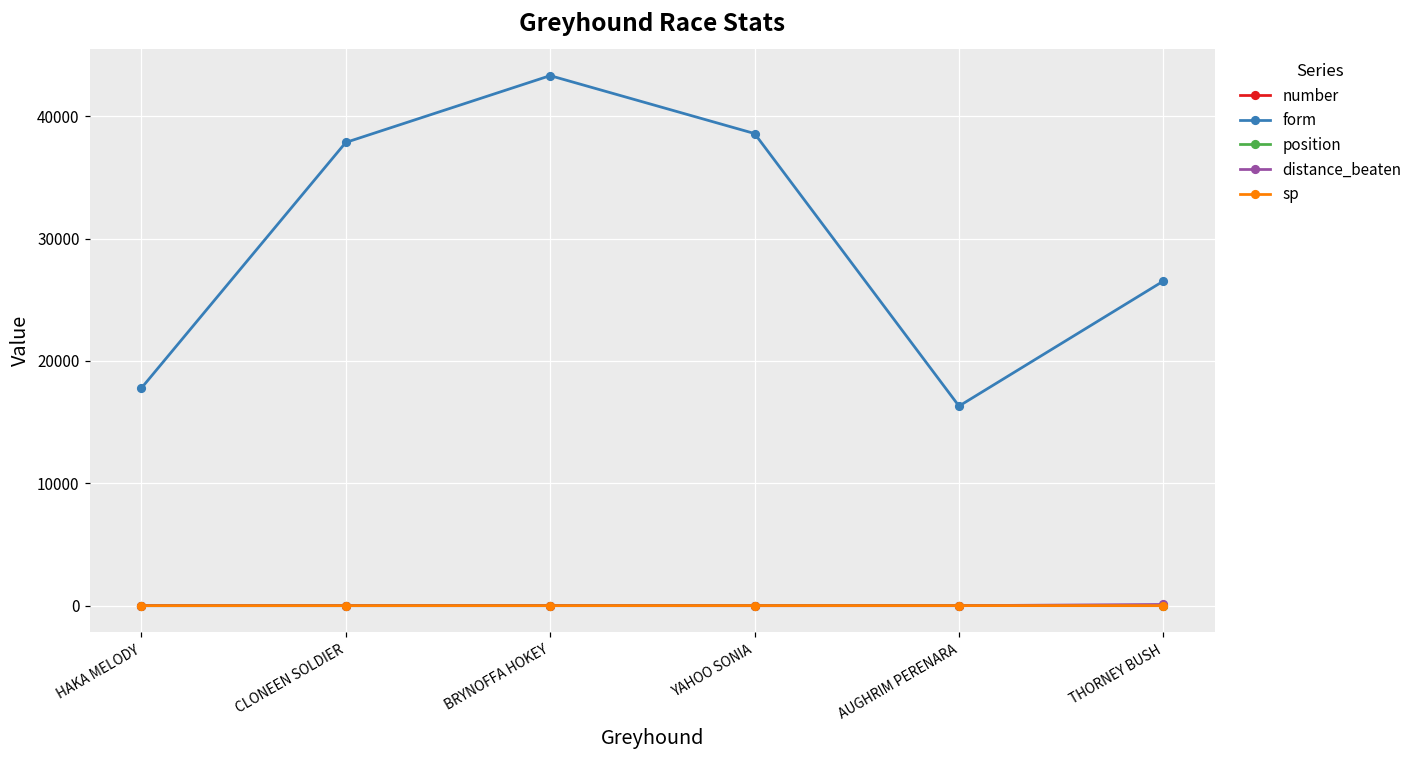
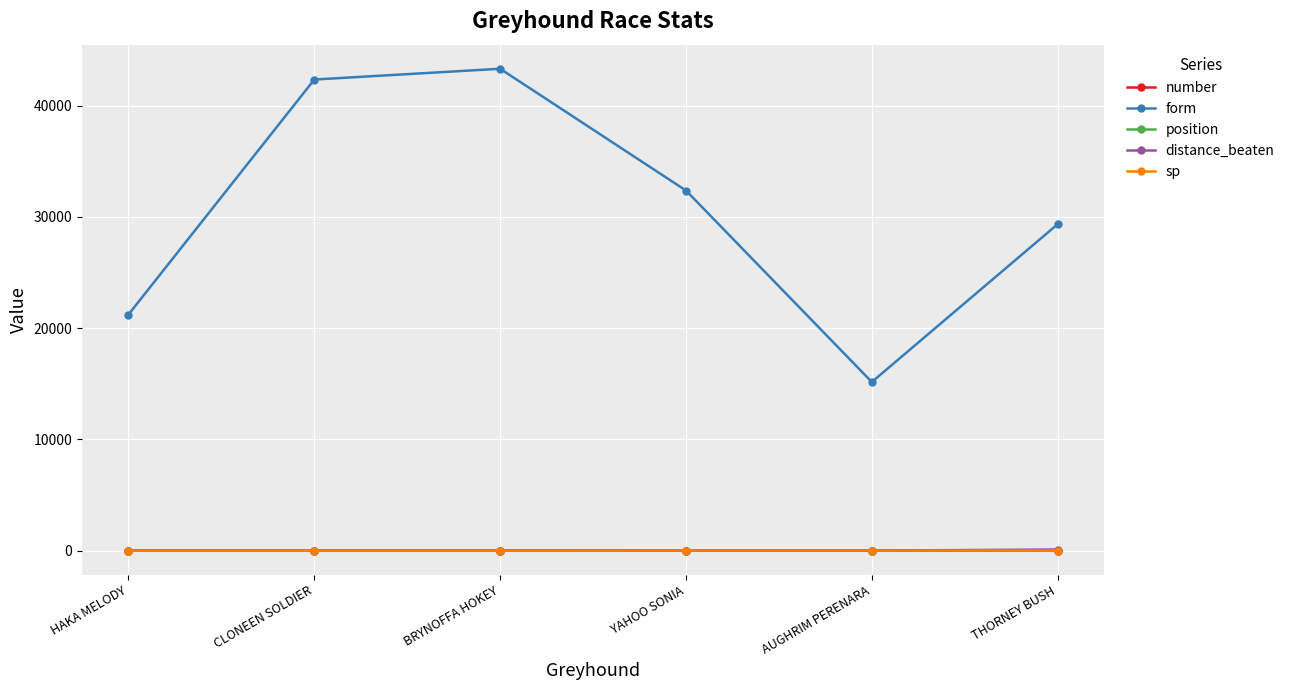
  {
    "form": {
-     "HAKA MELODY": 17800,
-     "CLONEEN SOLDIER": 37900,
+     "HAKA MELODY": 21200,
+     "CLONEEN SOLDIER": 42300,
      "BRYNOFFA HOKEY": 43300,
-     "YAHOO SONIA": 38600,
-     "AUGHRIM PERENARA": 16300,
-     "THORNEY BUSH": 26500
+     "YAHOO SONIA": 32400,
+     "AUGHRIM PERENARA": 15200,
+     "THORNEY BUSH": 29300
    }
  }
